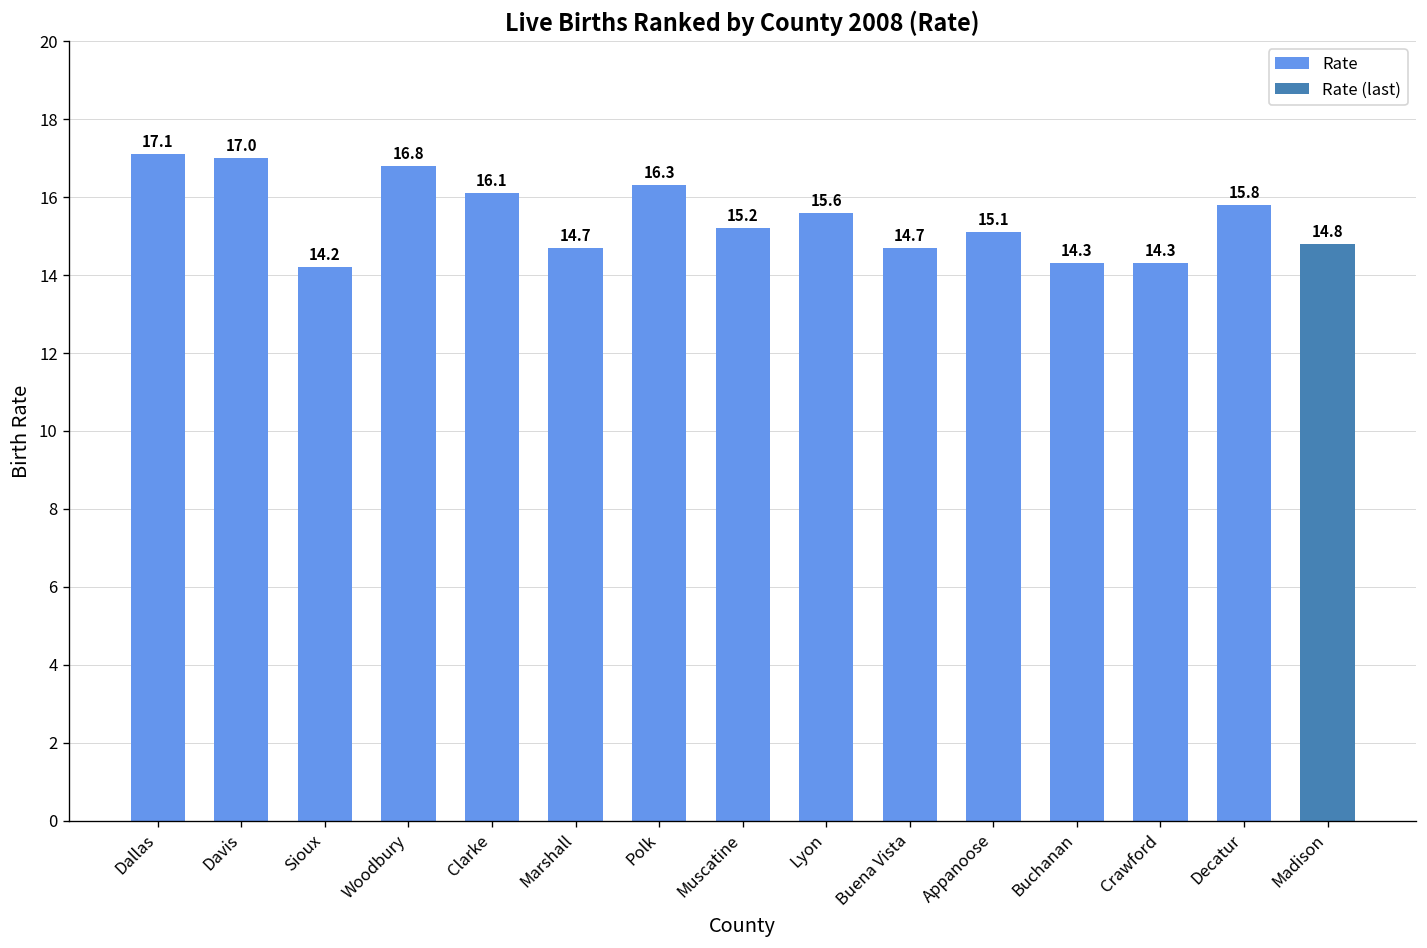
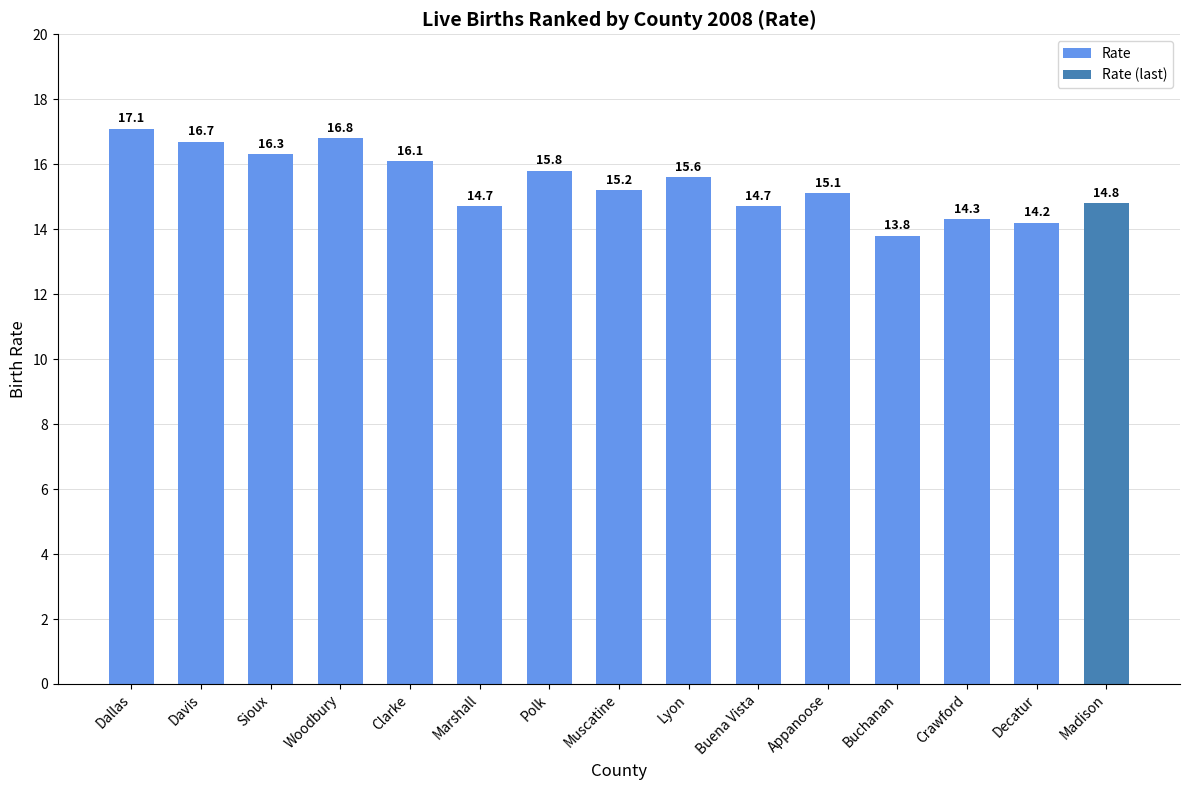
  {
    "Rate": {
      "Dallas": 17.1,
-     "Davis": 17.0,
-     "Sioux": 14.2,
+     "Davis": 16.7,
+     "Sioux": 16.3,
      "Woodbury": 16.8,
      "Clarke": 16.1,
      "Marshall": 14.7,
-     "Polk": 16.3,
+     "Polk": 15.8,
      "Muscatine": 15.2,
      "Lyon": 15.6,
      "Buena Vista": 14.7,
      "Appanoose": 15.1,
-     "Buchanan": 14.3,
+     "Buchanan": 13.8,
      "Crawford": 14.3,
-     "Decatur": 15.8
+     "Decatur": 14.2
    },
    "Rate (last)": {
      "Madison": 14.8
    }
  }
